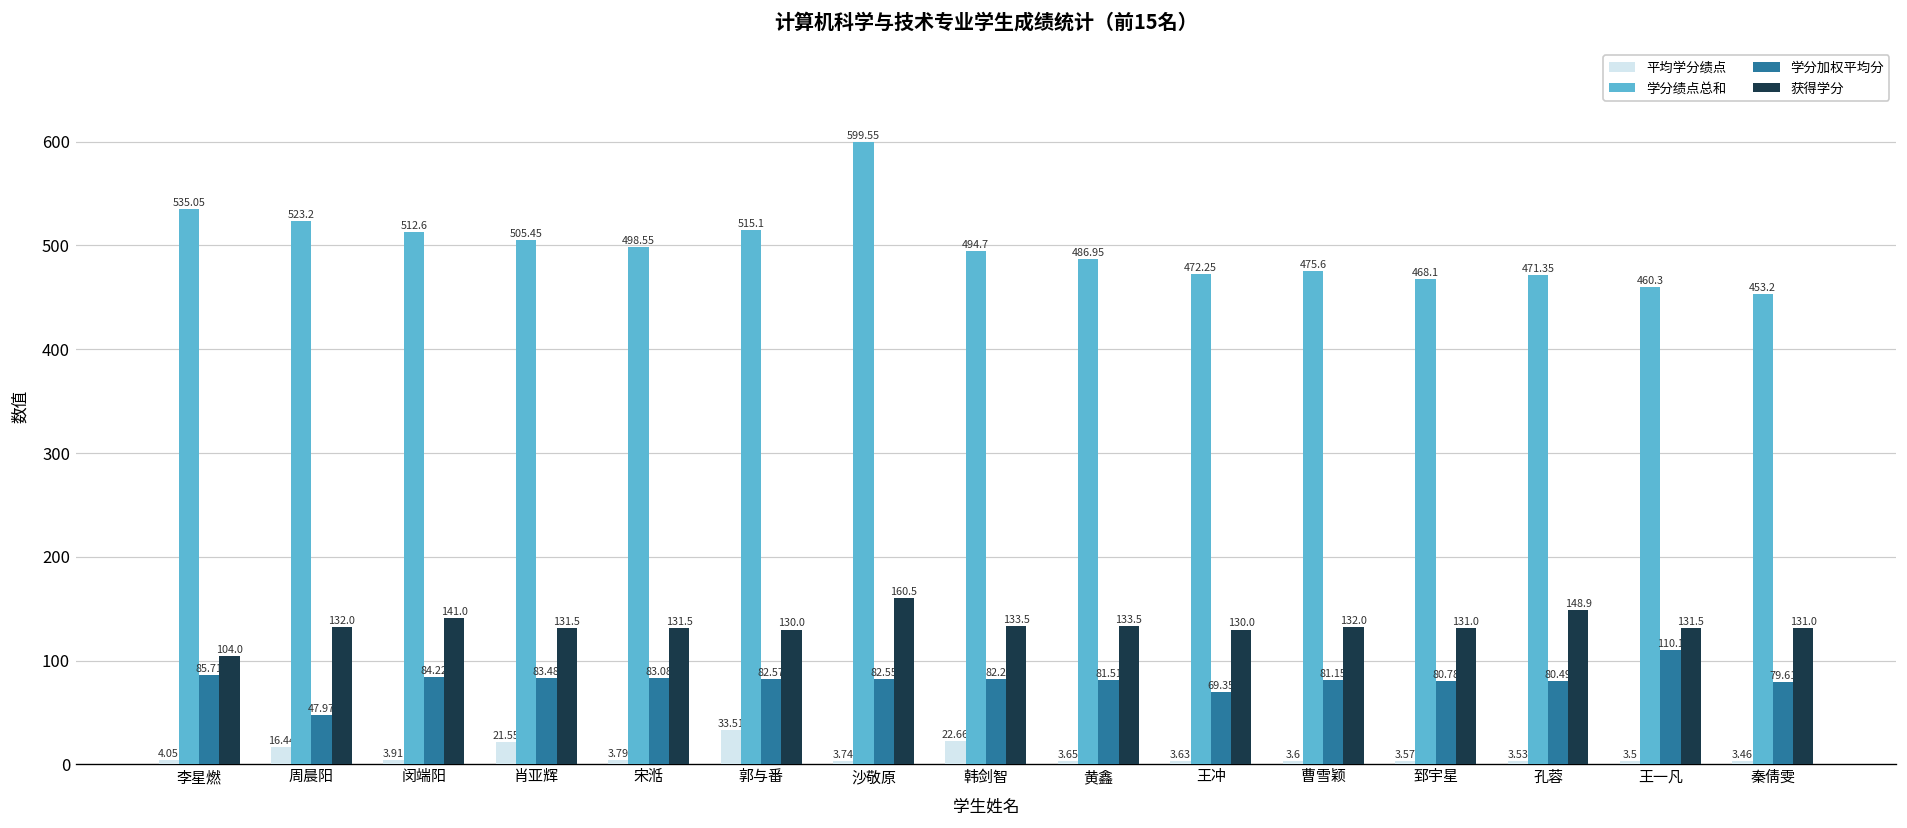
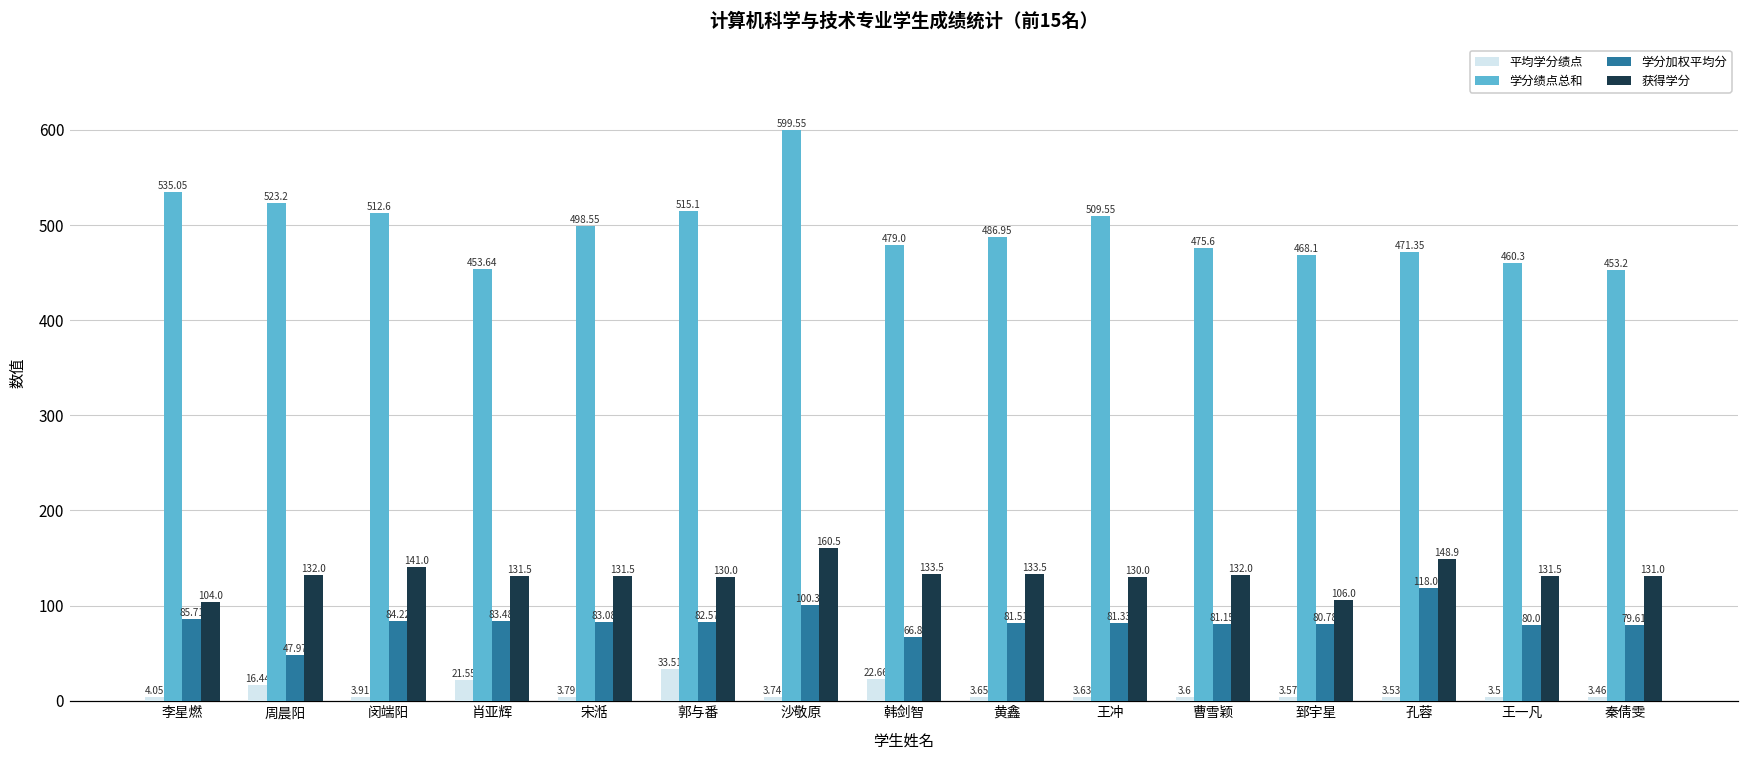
  {
    "平均学分绩点": {
      "李星燃": 4.05,
      "周晨阳": 16.44,
      "闵端阳": 3.91,
      "肖亚辉": 21.55,
      "宋湉": 3.79,
      "郭与番": 33.51,
      "沙敬原": 3.74,
      "韩剑智": 22.66,
      "黄鑫": 3.65,
      "王冲": 3.63,
      "曹雪颖": 3.6,
      "郅宇星": 3.57,
      "孔蓉": 3.53,
      "王一凡": 3.5,
      "秦倩雯": 3.46
    },
    "学分绩点总和": {
      "李星燃": 535.05,
      "周晨阳": 523.2,
      "闵端阳": 512.6,
-     "肖亚辉": 505.45,
+     "肖亚辉": 453.64,
      "宋湉": 498.55,
      "郭与番": 515.1,
      "沙敬原": 599.55,
-     "韩剑智": 494.7,
+     "韩剑智": 479.0,
      "黄鑫": 486.95,
-     "王冲": 472.25,
+     "王冲": 509.55,
      "曹雪颖": 475.6,
      "郅宇星": 468.1,
      "孔蓉": 471.35,
      "王一凡": 460.3,
      "秦倩雯": 453.2
    },
    "学分加权平均分": {
      "李星燃": 85.71,
      "周晨阳": 47.97,
      "闵端阳": 84.22,
      "肖亚辉": 83.48,
      "宋湉": 83.08,
      "郭与番": 82.57,
-     "沙敬原": 82.55,
-     "韩剑智": 82.2,
+     "沙敬原": 100.35,
+     "韩剑智": 66.8,
      "黄鑫": 81.51,
-     "王冲": 69.35,
+     "王冲": 81.33,
      "曹雪颖": 81.15,
      "郅宇星": 80.78,
-     "孔蓉": 80.49,
-     "王一凡": 110.1,
+     "孔蓉": 118.09,
+     "王一凡": 80.0,
      "秦倩雯": 79.61
    },
    "获得学分": {
      "李星燃": 104.0,
      "周晨阳": 132.0,
      "闵端阳": 141.0,
      "肖亚辉": 131.5,
      "宋湉": 131.5,
      "郭与番": 130.0,
      "沙敬原": 160.5,
      "韩剑智": 133.5,
      "黄鑫": 133.5,
      "王冲": 130.0,
      "曹雪颖": 132.0,
-     "郅宇星": 131.0,
+     "郅宇星": 106.0,
      "孔蓉": 148.9,
      "王一凡": 131.5,
      "秦倩雯": 131.0
    }
  }
